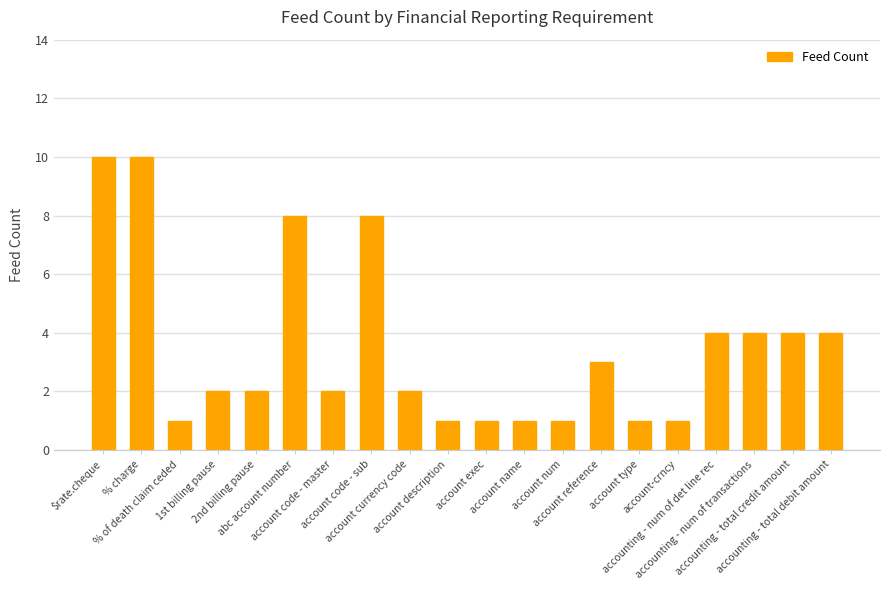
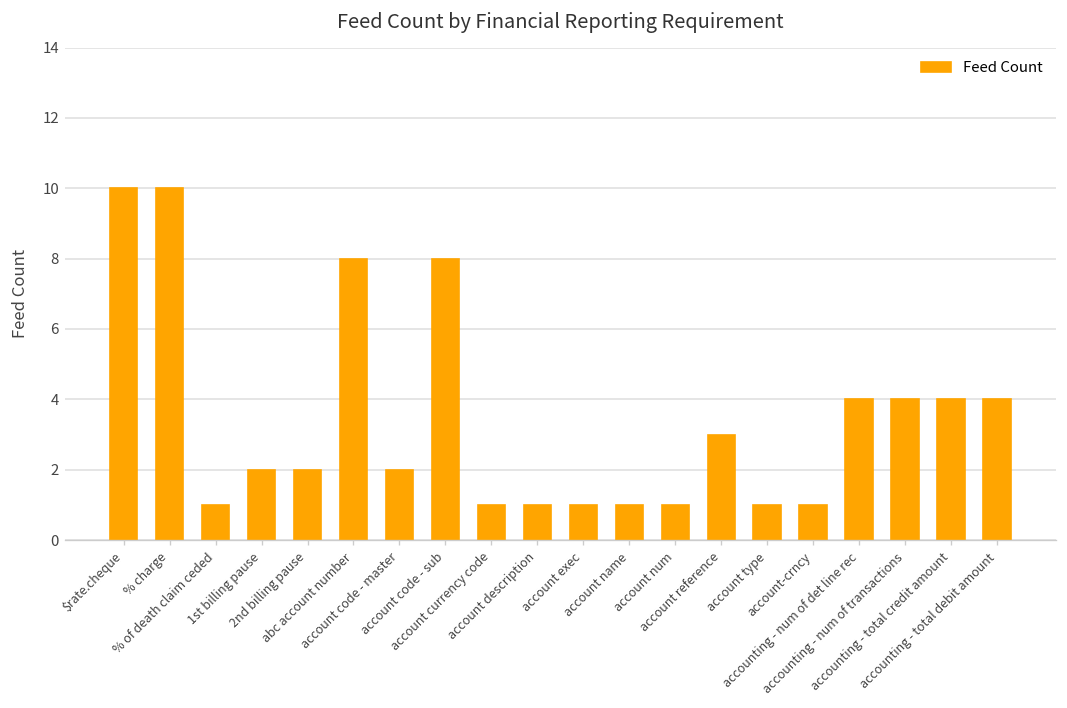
  {
    "$rate.cheque": 10,
    "% charge": 10,
    "% of death claim ceded": 1,
    "1st billing pause": 2,
    "2nd billing pause": 2,
    "abc account number": 8,
    "account code - master": 2,
    "account code - sub": 8,
-   "account currency code": 2,
+   "account currency code": 1,
    "account description": 1,
    "account exec": 1,
    "account name": 1,
    "account num": 1,
    "account reference": 3,
    "account type": 1,
    "account-crncy": 1,
    "accounting - num of det line rec": 4,
    "accounting - num of transactions": 4,
    "accounting - total credit amount": 4,
    "accounting - total debit amount": 4
  }
